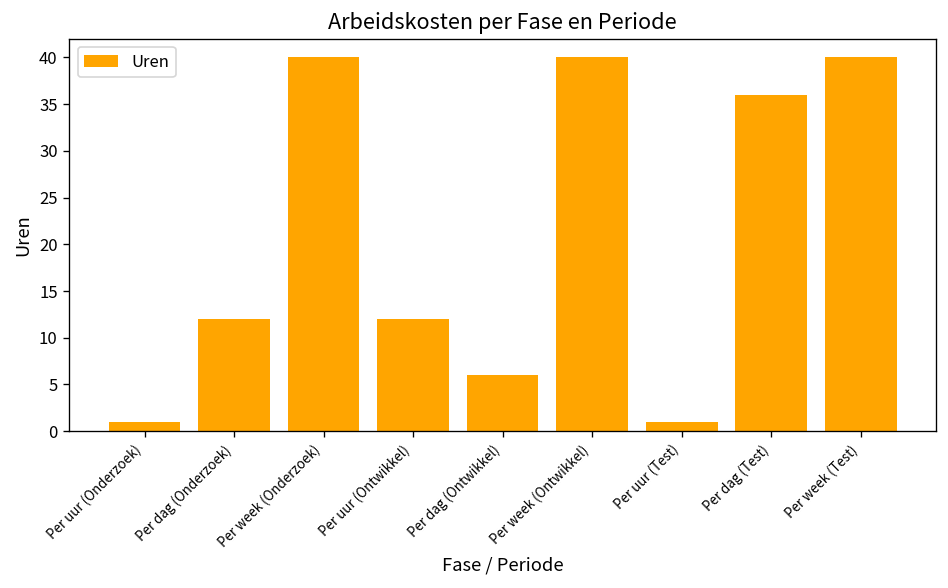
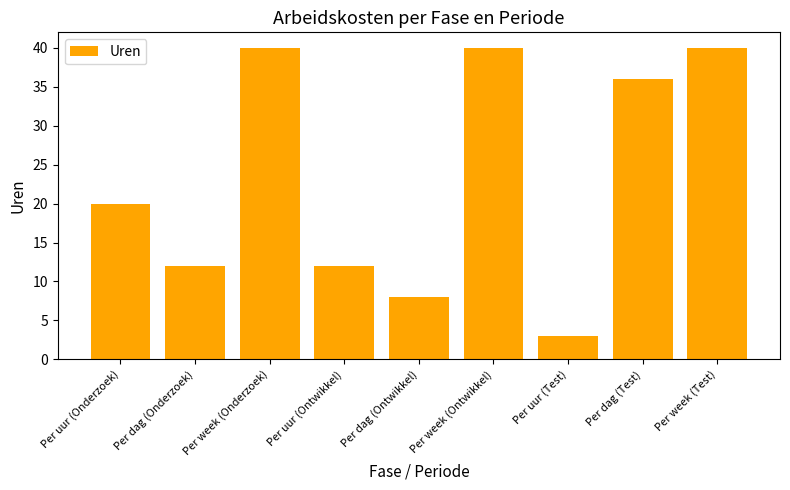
  {
-   "Per uur (Onderzoek)": 1,
+   "Per uur (Onderzoek)": 20,
    "Per dag (Onderzoek)": 12,
    "Per week (Onderzoek)": 40,
    "Per uur (Ontwikkel)": 12,
-   "Per dag (Ontwikkel)": 6,
+   "Per dag (Ontwikkel)": 8,
    "Per week (Ontwikkel)": 40,
-   "Per uur (Test)": 1,
+   "Per uur (Test)": 3,
    "Per dag (Test)": 36,
    "Per week (Test)": 40
  }
